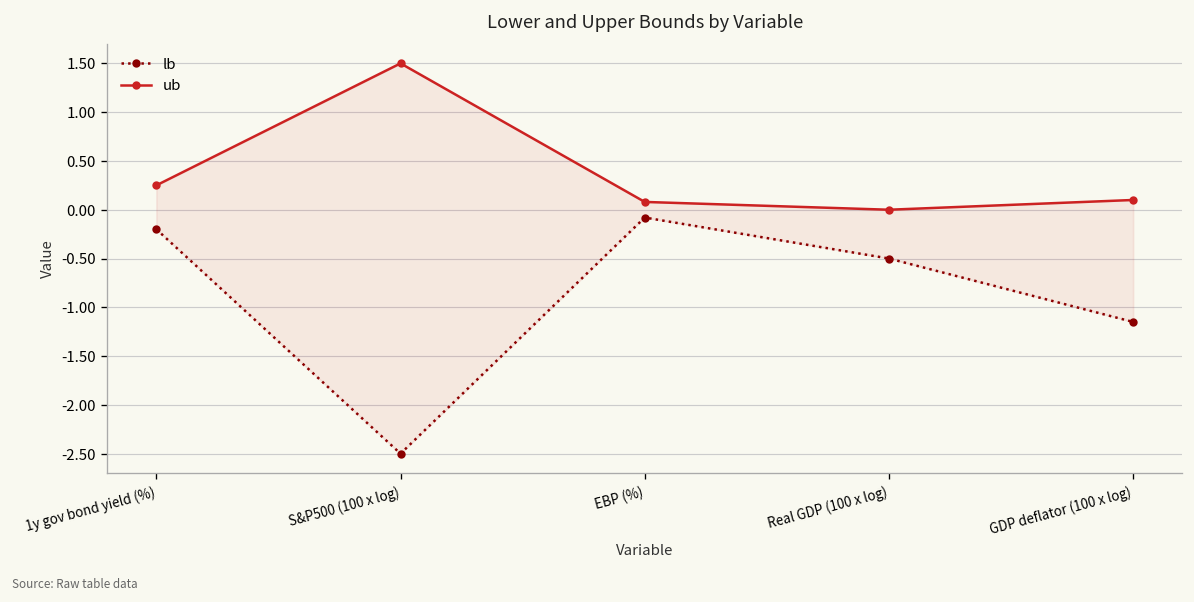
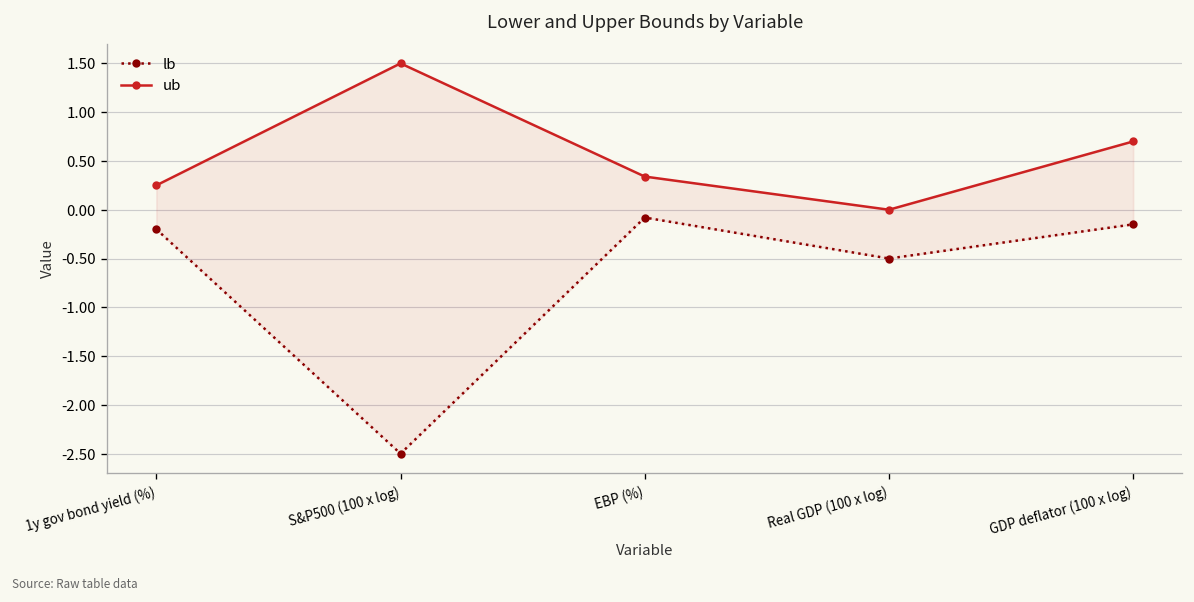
  {
    "lb": {
      "1y gov bond yield (%)": -0.2,
      "S&P500 (100 x log)": -2.5,
      "EBP (%)": -0.1,
      "Real GDP (100 x log)": -0.5,
-     "GDP deflator (100 x log)": -1.2
+     "GDP deflator (100 x log)": -0.2
    },
    "ub": {
      "1y gov bond yield (%)": 0.3,
      "S&P500 (100 x log)": 1.5,
-     "EBP (%)": 0.1,
+     "EBP (%)": 0.3,
      "Real GDP (100 x log)": 0.0,
-     "GDP deflator (100 x log)": 0.1
+     "GDP deflator (100 x log)": 0.7
    }
  }
